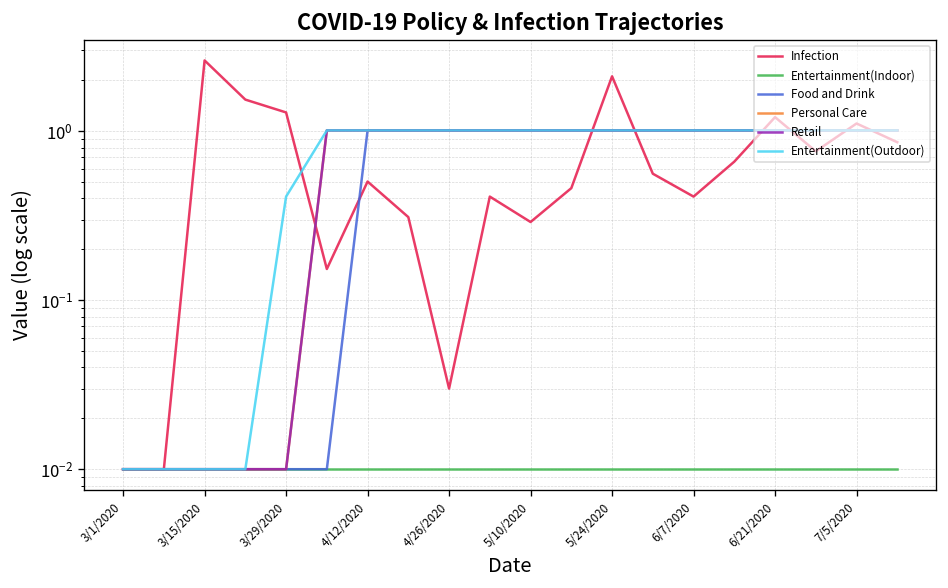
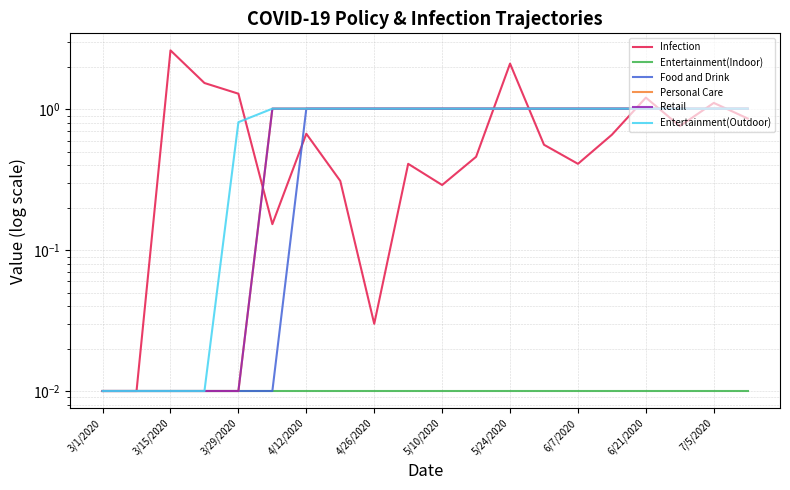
  {
    "Infection": {
      "3/15/2020": 2.6,
      "3/29/2020": 1.3,
-     "4/12/2020": 0.50,
+     "4/12/2020": 0.7,
      "4/26/2020": 0.03,
      "5/10/2020": 0.29,
      "5/24/2020": 2.1,
      "6/7/2020": 0.41
    },
    "Entertainment(Indoor)": {
      "4/12/2020": 0.01,
      "4/26/2020": 0.01,
      "5/10/2020": 0.01,
      "5/24/2020": 0.01,
      "6/7/2020": 0.01,
      "6/21/2020": 0.01,
      "7/5/2020": 0.01
    },
    "Entertainment(Outdoor)": {
-     "3/29/2020": 0.41
+     "3/29/2020": 0.8
    }
  }
